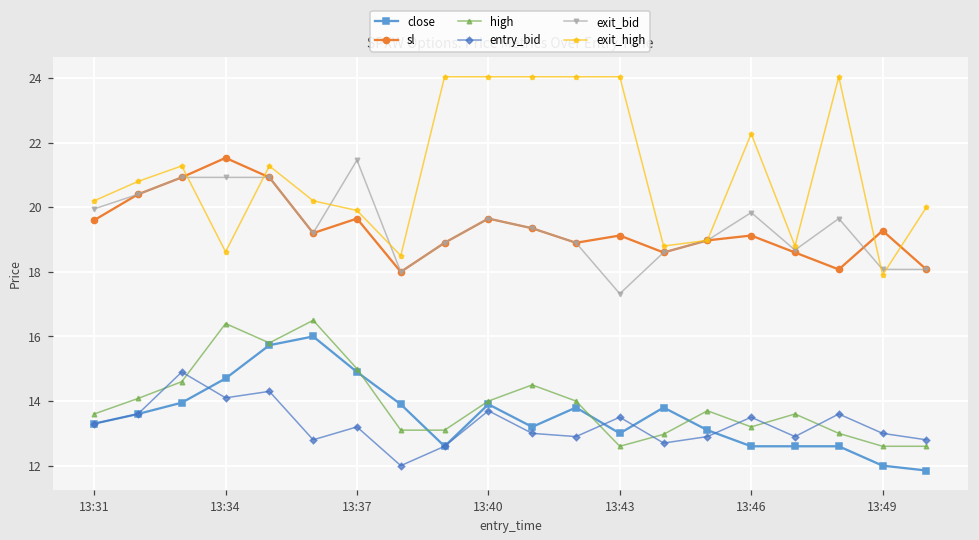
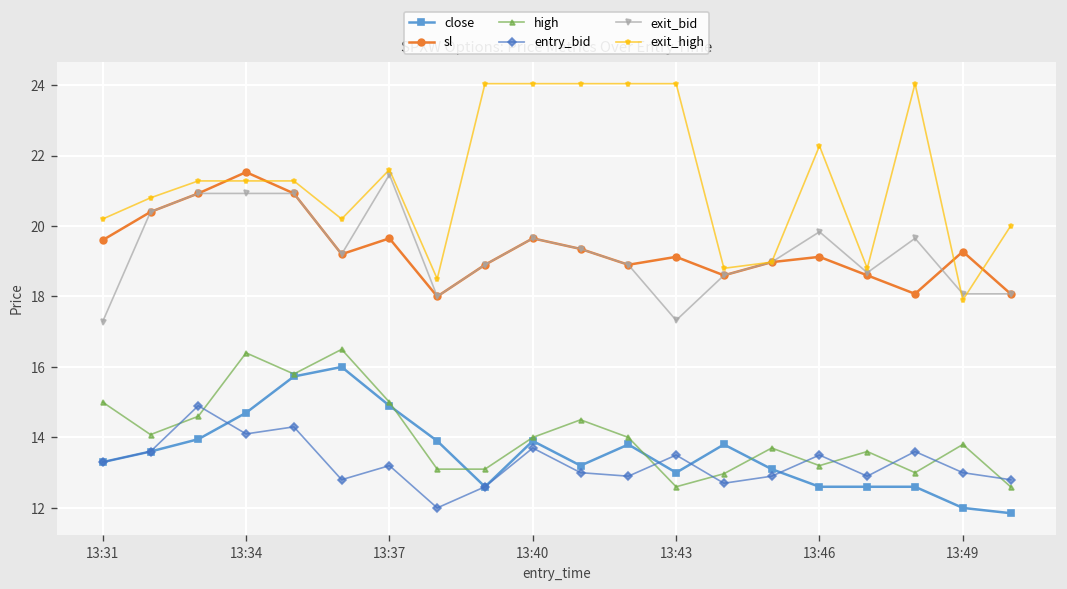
  {
    "sl": {
      "13:31": 19.6,
      "13:34": 21.5,
      "13:37": 19.7,
      "13:43": 19.1,
      "13:46": 19.1,
      "13:49": 19.3
    },
    "high": {
-     "13:31": 13.6,
+     "13:31": 15.0,
      "13:34": 16.4,
      "13:37": 15.0,
      "13:40": 14.0,
      "13:43": 12.6,
      "13:46": 13.2,
-     "13:49": 12.6
+     "13:49": 13.8
    },
    "exit_bid": {
-     "13:31": 20.0,
+     "13:31": 17.3,
      "13:34": 20.9,
      "13:37": 21.5,
      "13:43": 17.3,
      "13:46": 19.8,
      "13:49": 18.1
    },
    "exit_high": {
      "13:31": 20.2,
-     "13:34": 18.6,
-     "13:37": 19.9,
+     "13:34": 21.3,
+     "13:37": 21.6,
      "13:40": 24.0,
      "13:43": 24.0,
      "13:46": 22.3,
      "13:49": 17.9
    }
  }
